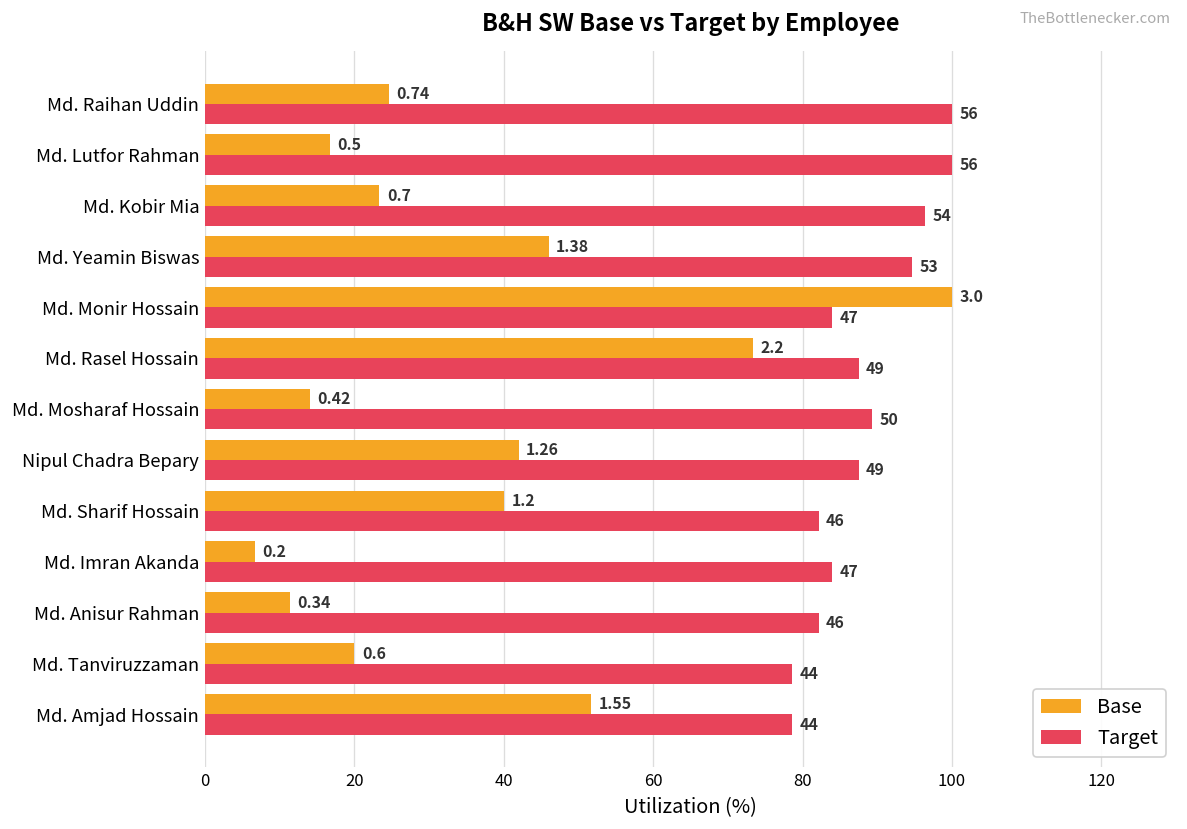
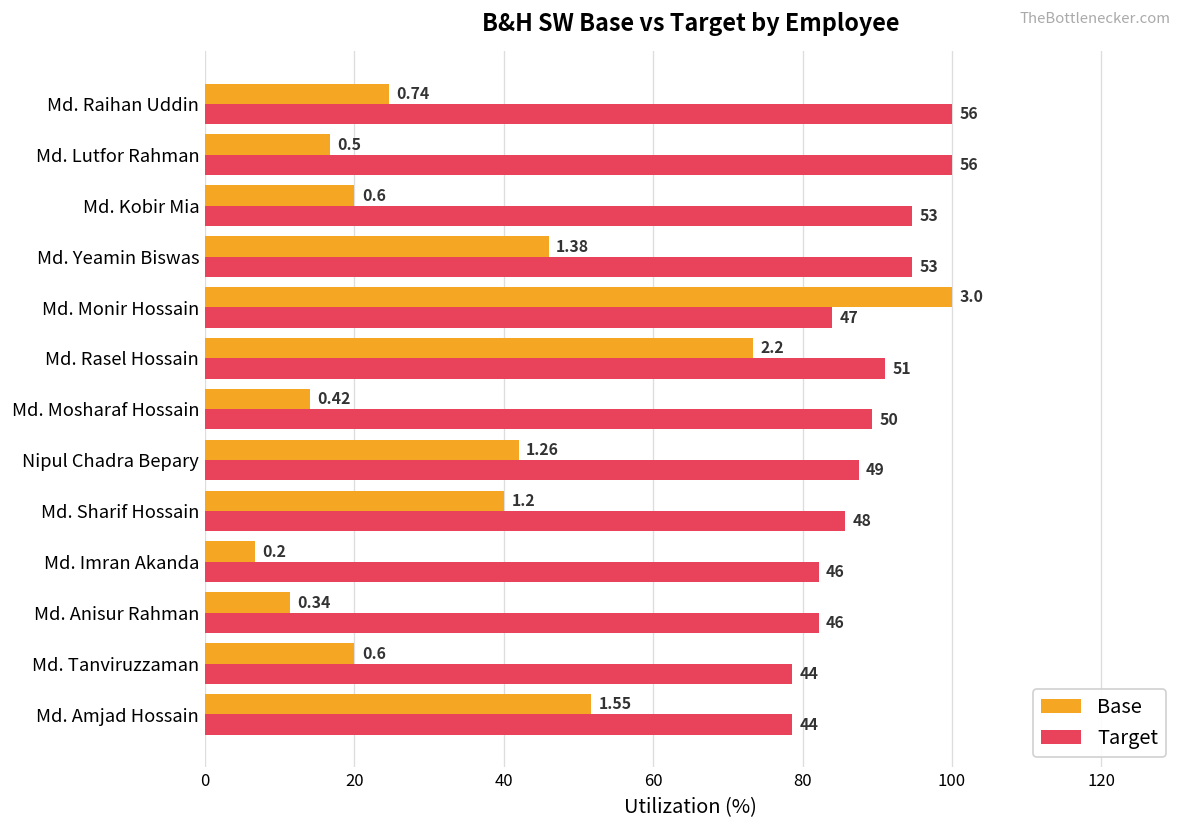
  {
    "Base": {
-     "Md. Kobir Mia": 0.7
+     "Md. Kobir Mia": 0.6
    },
    "Target": {
-     "Md. Kobir Mia": 54,
-     "Md. Rasel Hossain": 49,
-     "Md. Sharif Hossain": 46,
-     "Md. Imran Akanda": 47
+     "Md. Kobir Mia": 53,
+     "Md. Rasel Hossain": 51,
+     "Md. Sharif Hossain": 48,
+     "Md. Imran Akanda": 46
    }
  }
